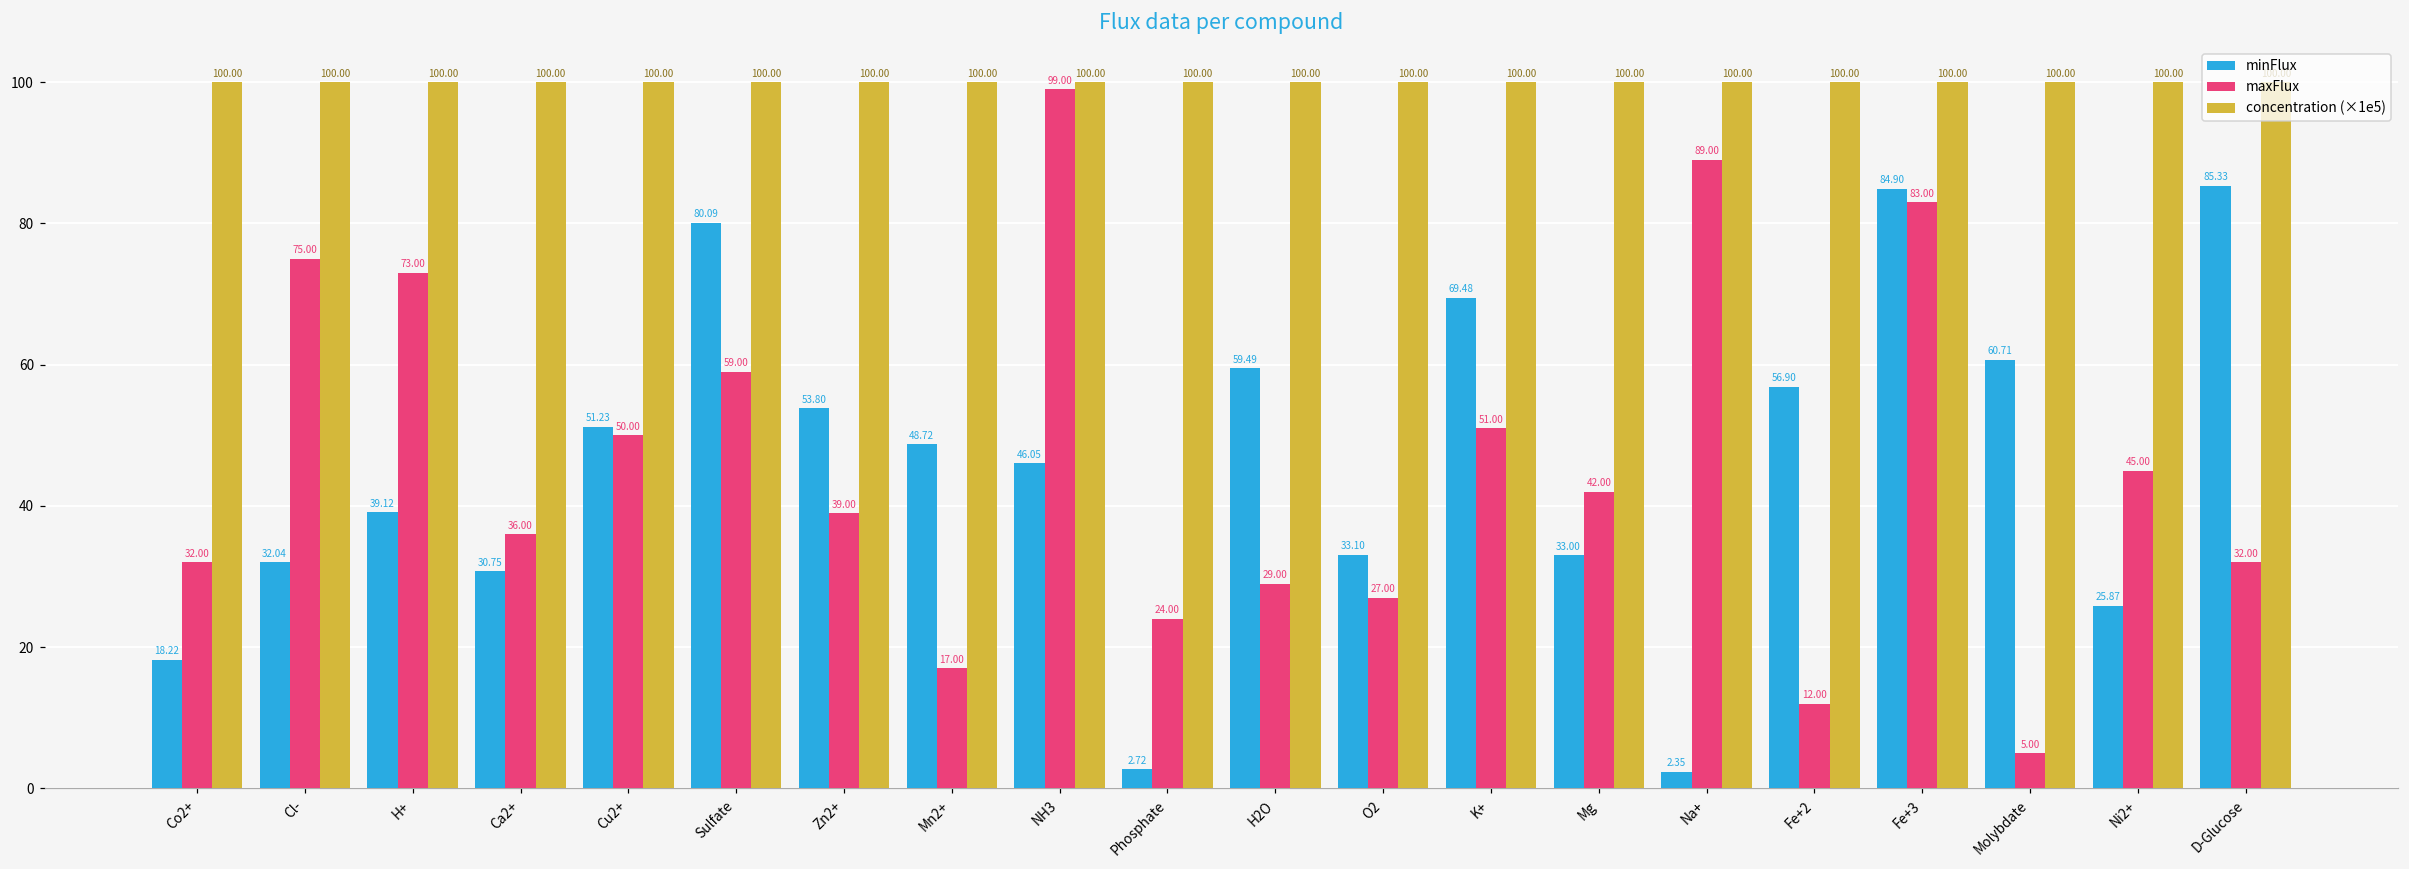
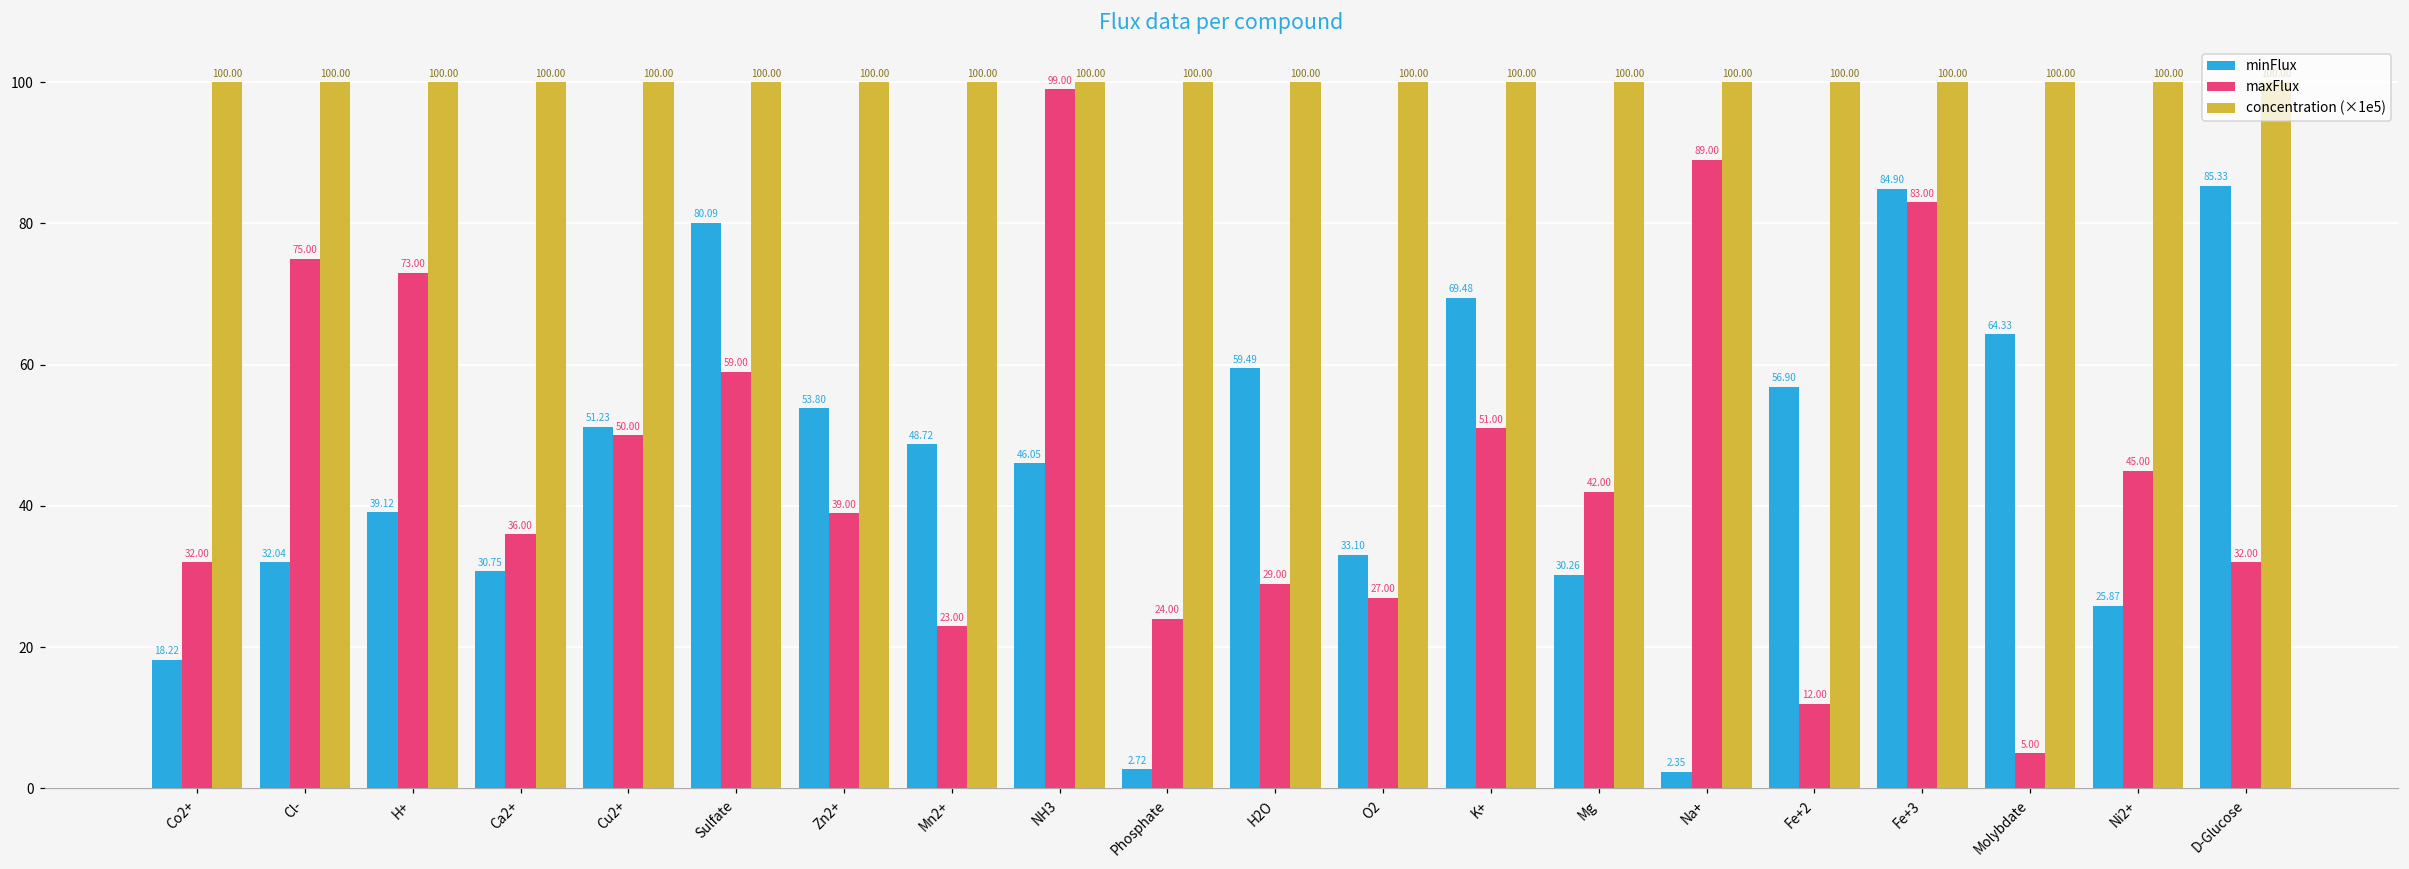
  {
    "minFlux": {
      "Co2+": 18.22,
      "Cl-": 32.04,
      "H+": 39.12,
      "Ca2+": 30.75,
      "Cu2+": 51.23,
      "Sulfate": 80.09,
      "Zn2+": 53.80,
      "Mn2+": 48.72,
      "NH3": 46.05,
      "Phosphate": 2.72,
      "H2O": 59.49,
      "O2": 33.10,
      "K+": 69.48,
-     "Mg": 33.00,
+     "Mg": 30.26,
      "Na+": 2.35,
      "Fe+2": 56.90,
      "Fe+3": 84.90,
-     "Molybdate": 60.71,
+     "Molybdate": 64.33,
      "Ni2+": 25.87,
      "D-Glucose": 85.33
    },
    "maxFlux": {
      "Co2+": 32.00,
      "Cl-": 75.00,
      "H+": 73.00,
      "Ca2+": 36.00,
      "Cu2+": 50.00,
      "Sulfate": 59.00,
      "Zn2+": 39.00,
-     "Mn2+": 17.00,
+     "Mn2+": 23.00,
      "NH3": 99.00,
      "Phosphate": 24.00,
      "H2O": 29.00,
      "O2": 27.00,
      "K+": 51.00,
      "Mg": 42.00,
      "Na+": 89.00,
      "Fe+2": 12.00,
      "Fe+3": 83.00,
      "Molybdate": 5.00,
      "Ni2+": 45.00,
      "D-Glucose": 32.00
    },
    "concentration (×1e5)": {
      "Co2+": 100.00,
      "Cl-": 100.00,
      "H+": 100.00,
      "Ca2+": 100.00,
      "Cu2+": 100.00,
      "Sulfate": 100.00,
      "Zn2+": 100.00,
      "Mn2+": 100.00,
      "NH3": 100.00,
      "Phosphate": 100.00,
      "H2O": 100.00,
      "O2": 100.00,
      "K+": 100.00,
      "Mg": 100.00,
      "Na+": 100.00,
      "Fe+2": 100.00,
      "Fe+3": 100.00,
      "Molybdate": 100.00,
      "Ni2+": 100.00
    }
  }
